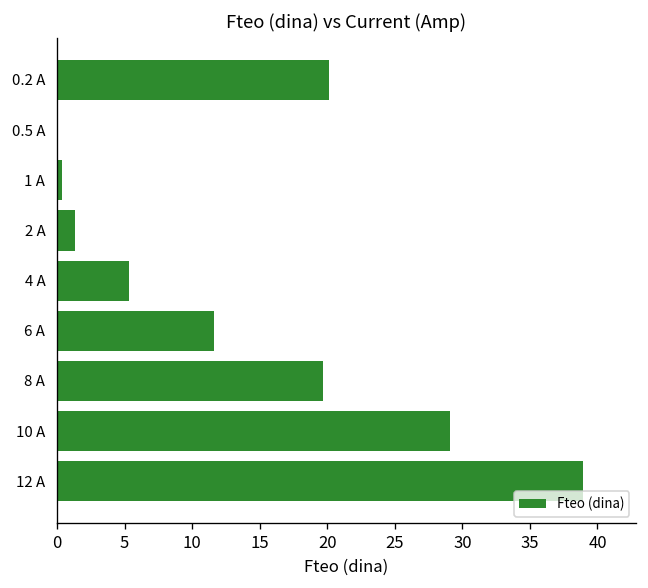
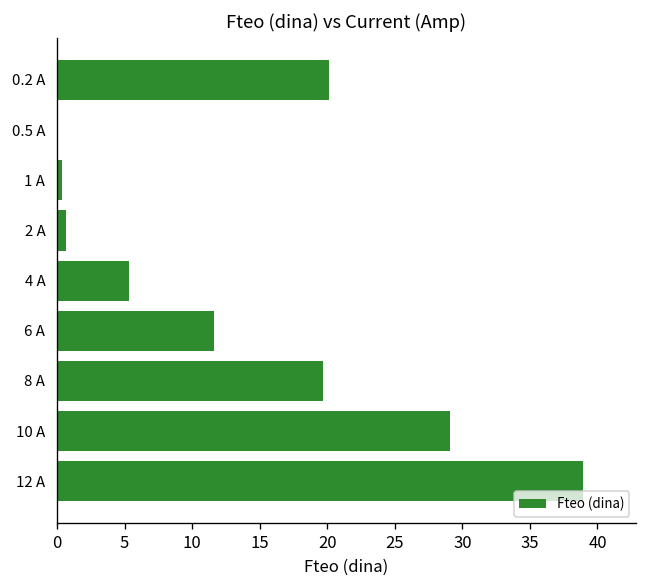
  {
    "0.2 A": 20.1,
    "1 A": 0.3,
-   "2 A": 1.4,
+   "2 A": 0.6,
    "4 A": 5.3,
    "6 A": 11.6,
    "8 A": 19.7,
    "10 A": 29.1,
    "12 A": 39.0
  }
